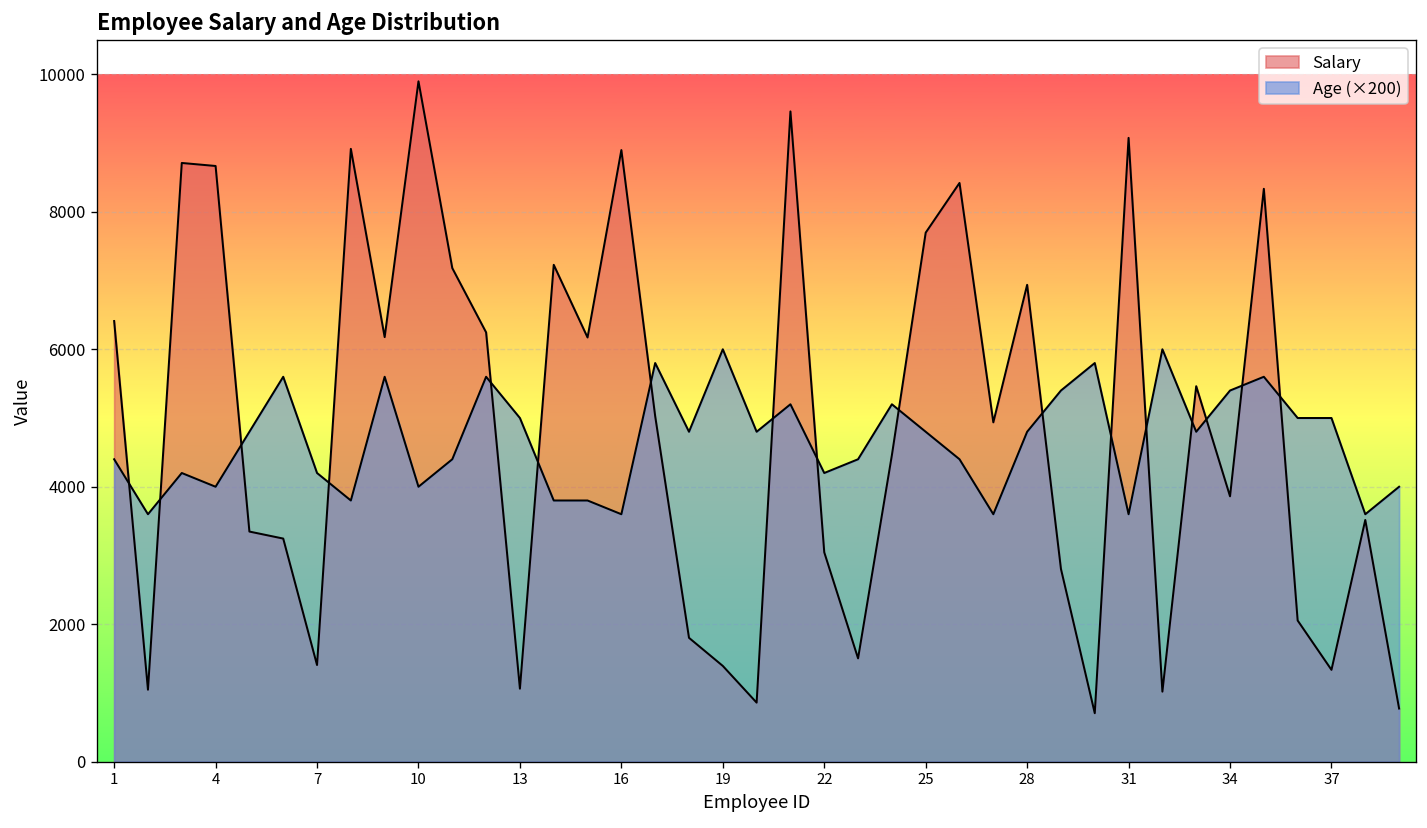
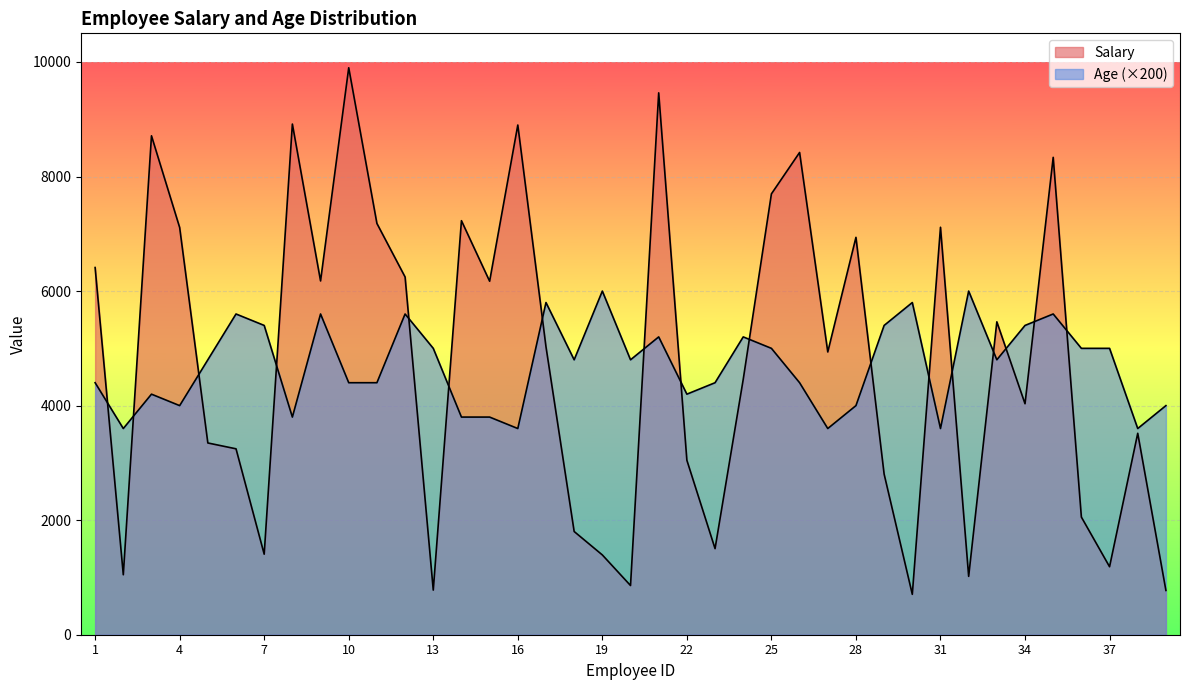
  {
    "Salary": {
      "1": 6400,
-     "4": 8700,
+     "4": 7100,
      "7": 1400,
      "10": 9900,
-     "13": 1100,
+     "13": 800,
      "16": 8900,
      "19": 1400,
      "22": 3000,
      "25": 7700,
      "28": 6900,
-     "31": 9100,
-     "34": 3900,
-     "37": 1300
+     "31": 7100,
+     "34": 4000,
+     "37": 1200
    },
    "Age (×200)": {
      "1": 4400,
      "4": 4000,
-     "7": 4200,
-     "10": 4000,
+     "7": 5400,
+     "10": 4400,
      "13": 5000,
      "16": 3600,
      "19": 6000,
      "22": 4200,
-     "25": 4800,
-     "28": 4800,
+     "25": 5000,
+     "28": 4000,
      "31": 3600,
      "34": 5400,
      "37": 5000
    }
  }
